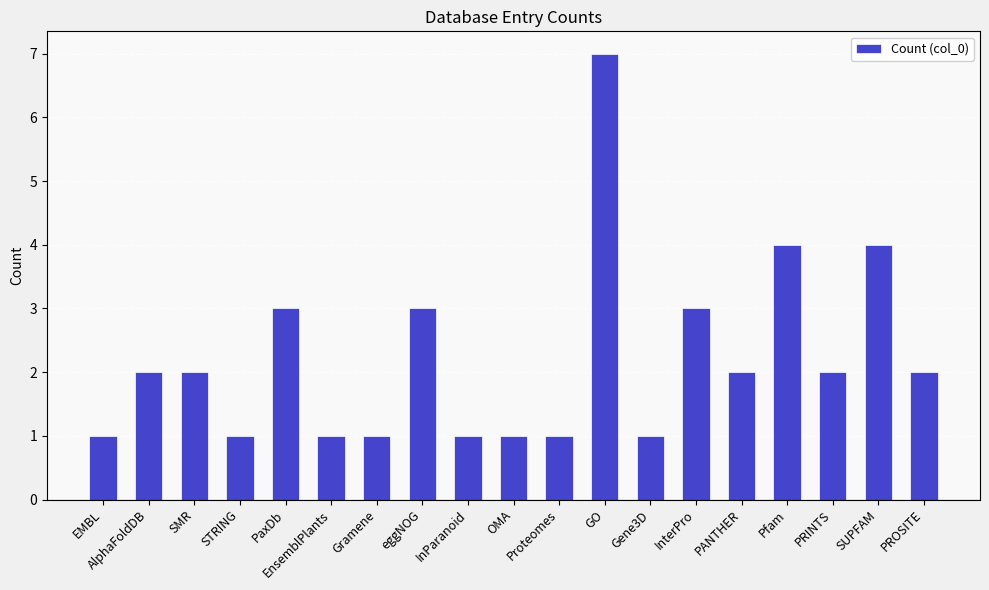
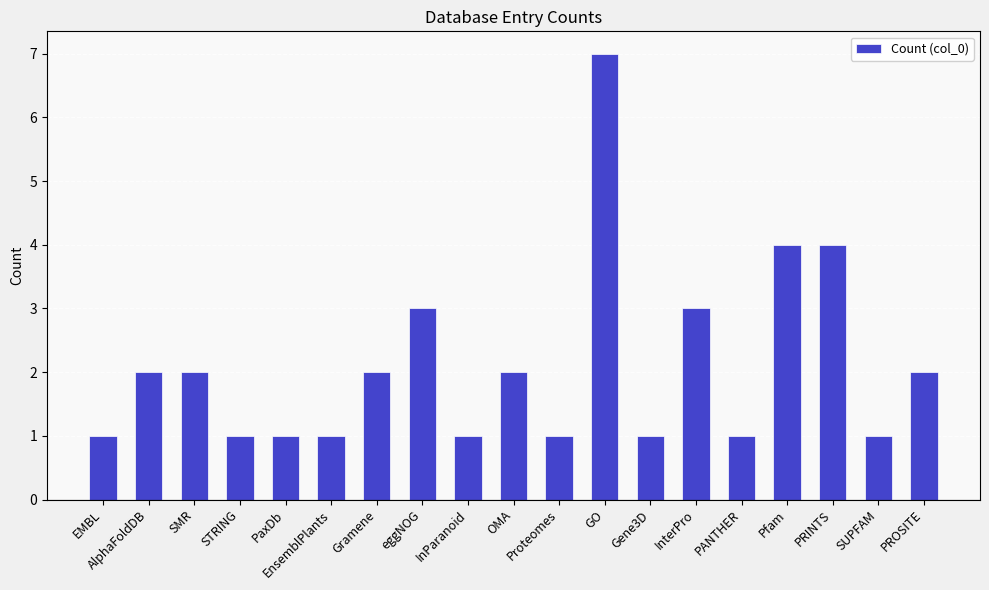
  {
    "EMBL": 1,
    "AlphaFoldDB": 2,
    "SMR": 2,
    "STRING": 1,
-   "PaxDb": 3,
+   "PaxDb": 1,
    "EnsemblPlants": 1,
-   "Gramene": 1,
+   "Gramene": 2,
    "eggNOG": 3,
    "InParanoid": 1,
-   "OMA": 1,
+   "OMA": 2,
    "Proteomes": 1,
    "GO": 7,
    "Gene3D": 1,
    "InterPro": 3,
-   "PANTHER": 2,
+   "PANTHER": 1,
    "Pfam": 4,
-   "PRINTS": 2,
-   "SUPFAM": 4,
+   "PRINTS": 4,
+   "SUPFAM": 1,
    "PROSITE": 2
  }
